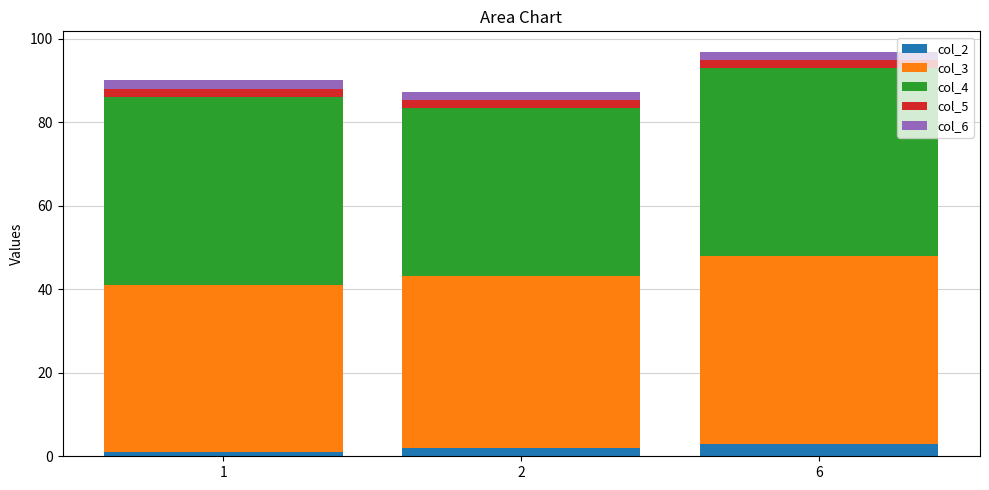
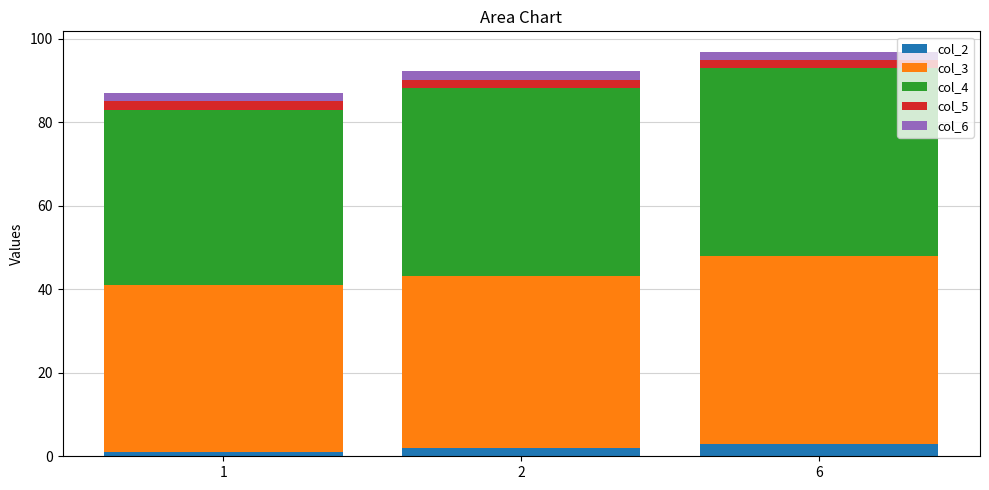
  {
    "col_2": {
      "1": 1,
      "2": 2,
      "6": 3
    },
    "col_3": {
      "1": 40,
      "2": 41,
      "6": 45
    },
    "col_4": {
-     "1": 45,
-     "2": 40,
+     "1": 42,
+     "2": 45,
      "6": 45
    },
    "col_5": {
      "1": 2,
      "2": 2,
      "6": 2
    },
    "col_6": {
      "1": 2,
      "2": 2,
      "6": 2
    }
  }
